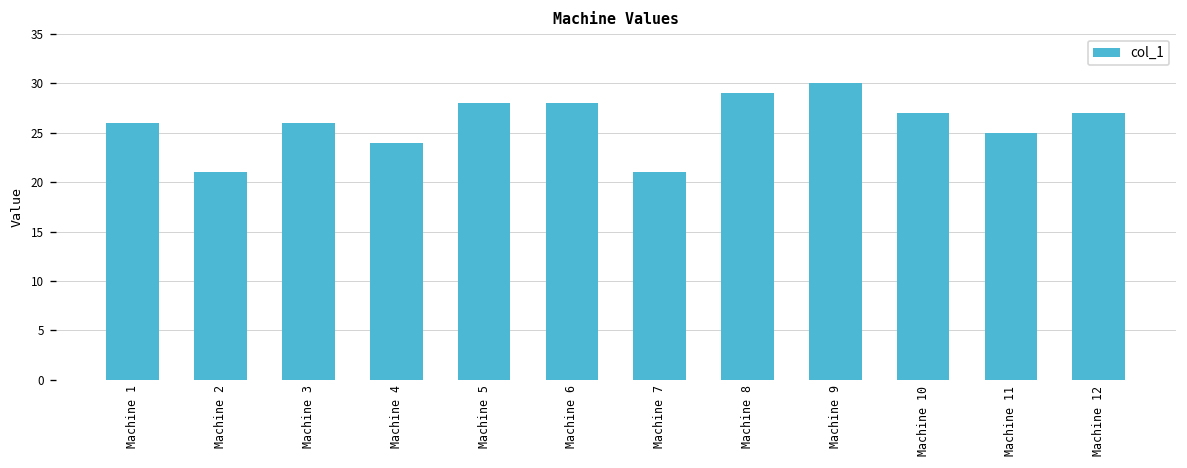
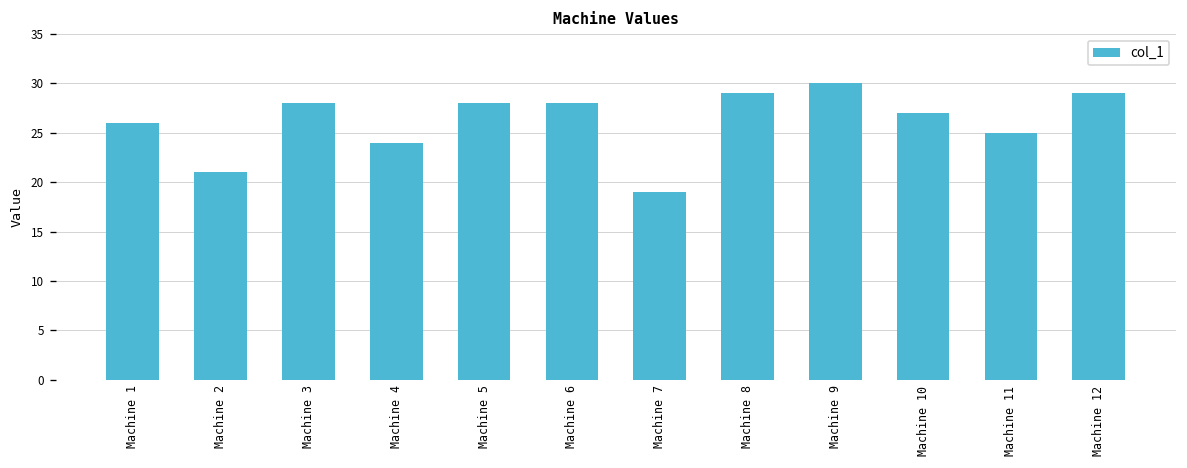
  {
    "Machine 1": 26,
    "Machine 2": 21,
-   "Machine 3": 26,
+   "Machine 3": 28,
    "Machine 4": 24,
    "Machine 5": 28,
    "Machine 6": 28,
-   "Machine 7": 21,
+   "Machine 7": 19,
    "Machine 8": 29,
    "Machine 9": 30,
    "Machine 10": 27,
    "Machine 11": 25,
-   "Machine 12": 27
+   "Machine 12": 29
  }
